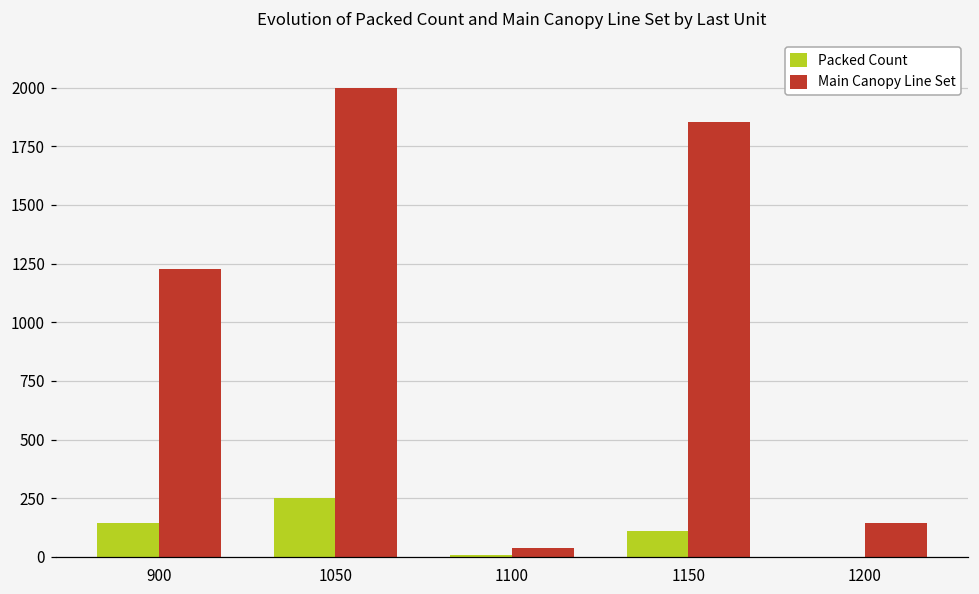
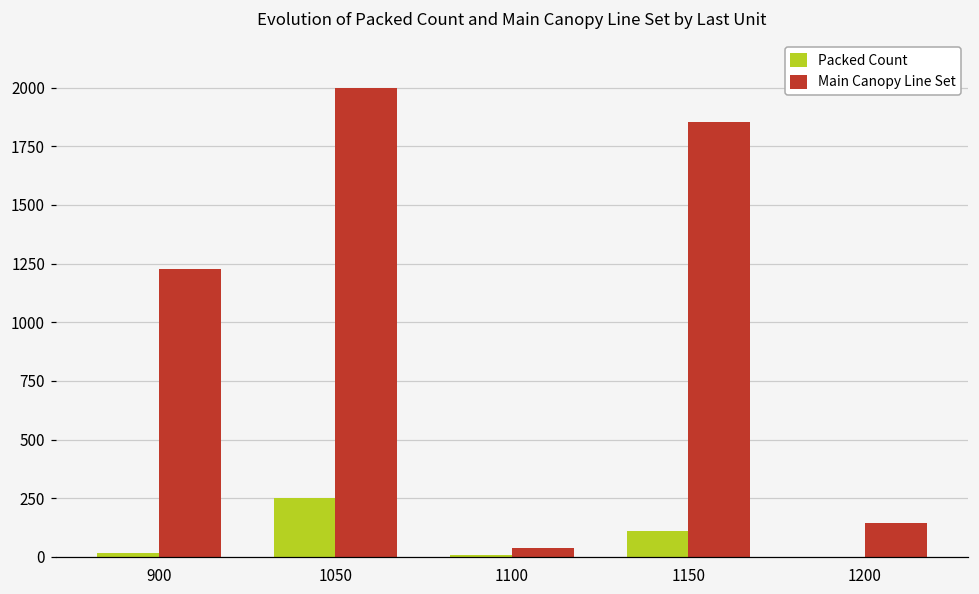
  {
    "Packed Count": {
-     "900": 150,
+     "900": 20,
      "1050": 250,
      "1150": 110,
      "1200": 0
    },
    "Main Canopy Line Set": {
      "900": 1230,
      "1050": 2000,
      "1100": 40,
      "1150": 1850,
      "1200": 150
    }
  }
